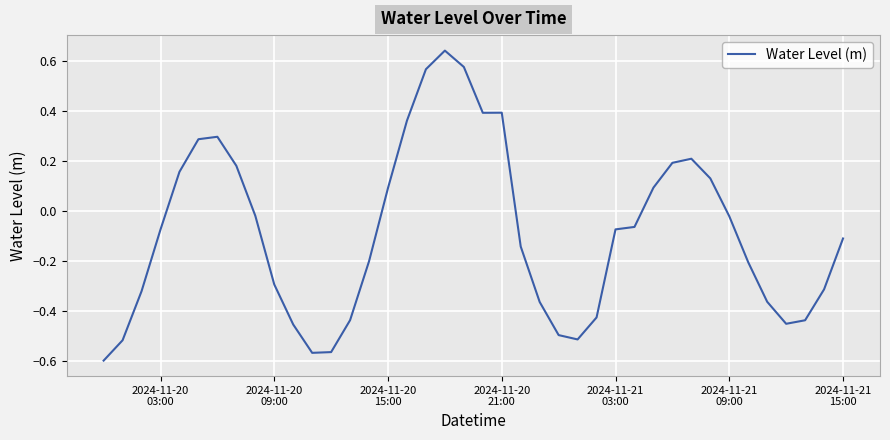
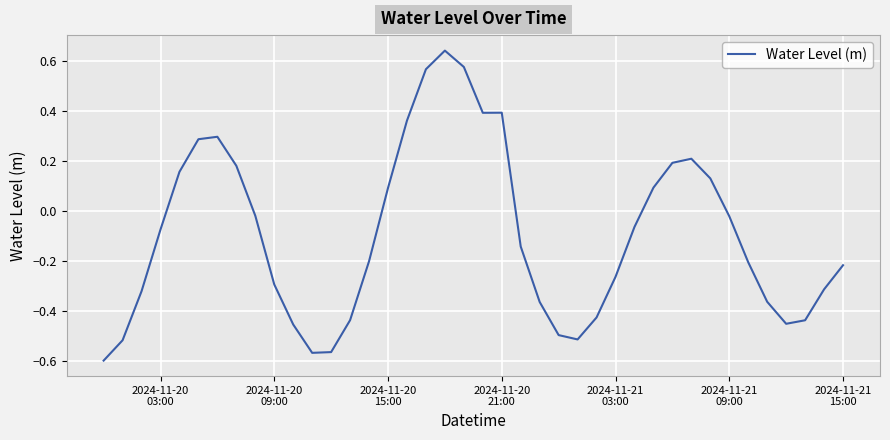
  {
    "2024-11-20 03:00": -0.08,
    "2024-11-20 09:00": -0.30,
    "2024-11-20 15:00": 0.09,
    "2024-11-20 21:00": 0.39,
-   "2024-11-21 03:00": -0.08,
+   "2024-11-21 03:00": -0.26,
    "2024-11-21 09:00": -0.02,
-   "2024-11-21 15:00": -0.11
+   "2024-11-21 15:00": -0.22
  }
